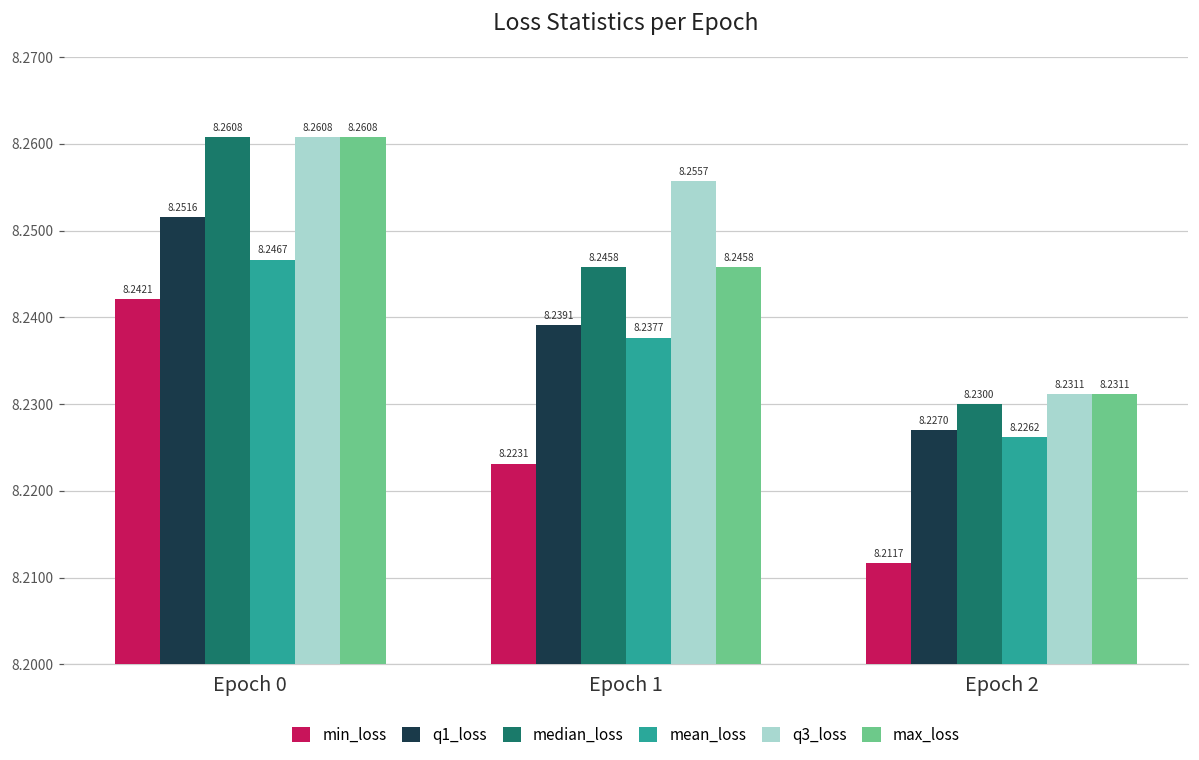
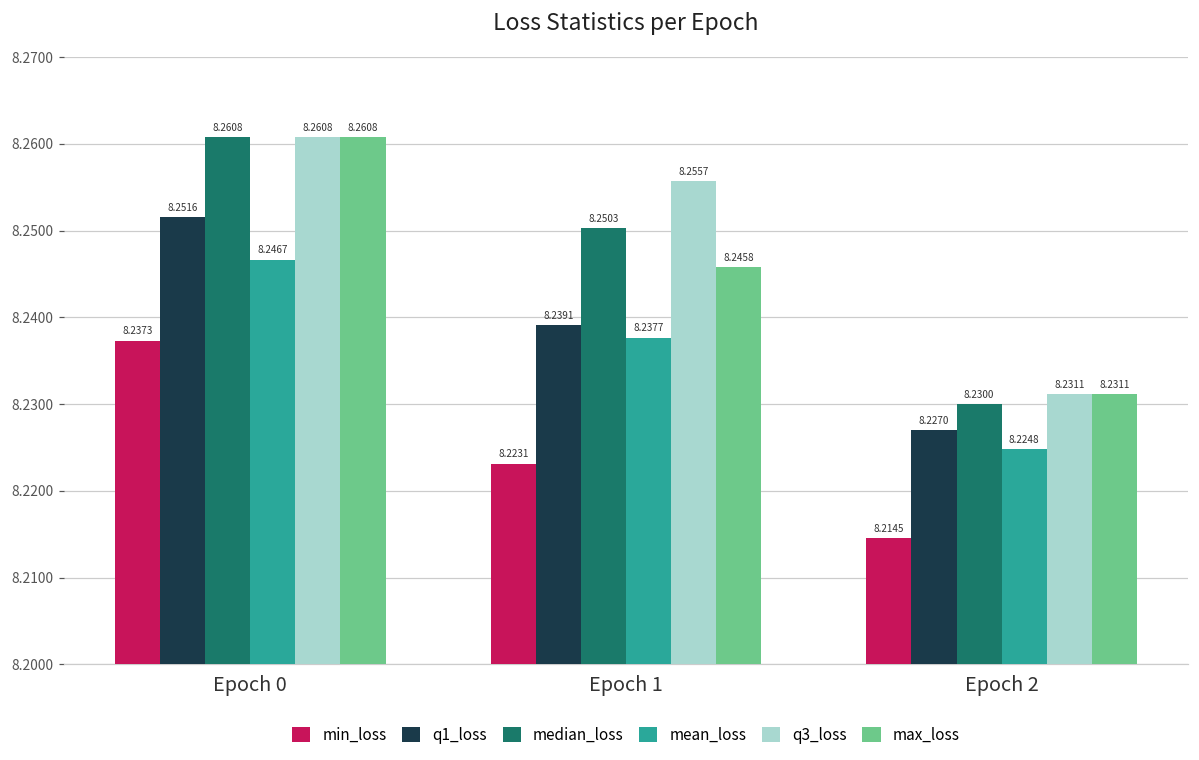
  {
    "min_loss": {
-     "Epoch 0": 8.2421,
+     "Epoch 0": 8.2373,
      "Epoch 1": 8.2231,
-     "Epoch 2": 8.2117
+     "Epoch 2": 8.2145
    },
    "q1_loss": {
      "Epoch 0": 8.2516,
      "Epoch 1": 8.2391,
      "Epoch 2": 8.2270
    },
    "median_loss": {
      "Epoch 0": 8.2608,
-     "Epoch 1": 8.2458,
+     "Epoch 1": 8.2503,
      "Epoch 2": 8.2300
    },
    "mean_loss": {
      "Epoch 0": 8.2467,
      "Epoch 1": 8.2377,
-     "Epoch 2": 8.2262
+     "Epoch 2": 8.2248
    },
    "q3_loss": {
      "Epoch 0": 8.2608,
      "Epoch 1": 8.2557,
      "Epoch 2": 8.2311
    },
    "max_loss": {
      "Epoch 0": 8.2608,
      "Epoch 1": 8.2458,
      "Epoch 2": 8.2311
    }
  }
